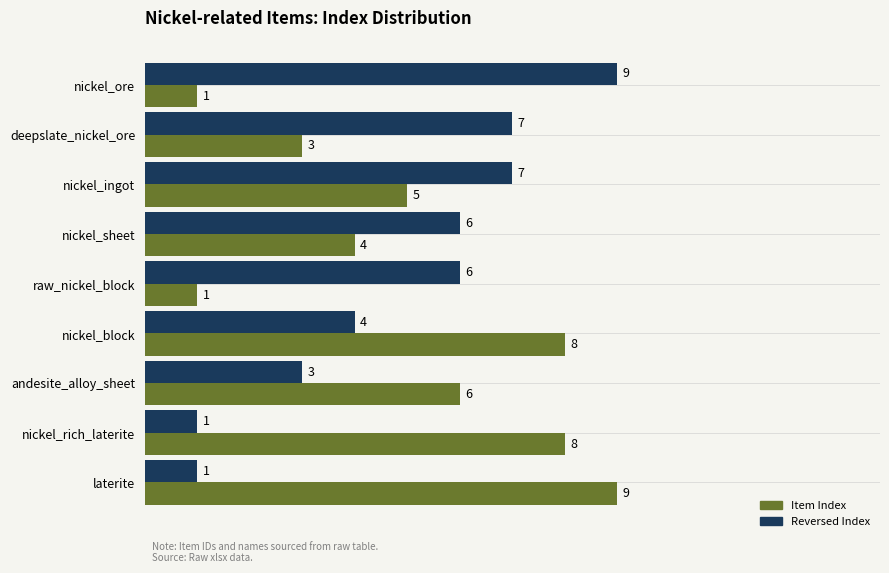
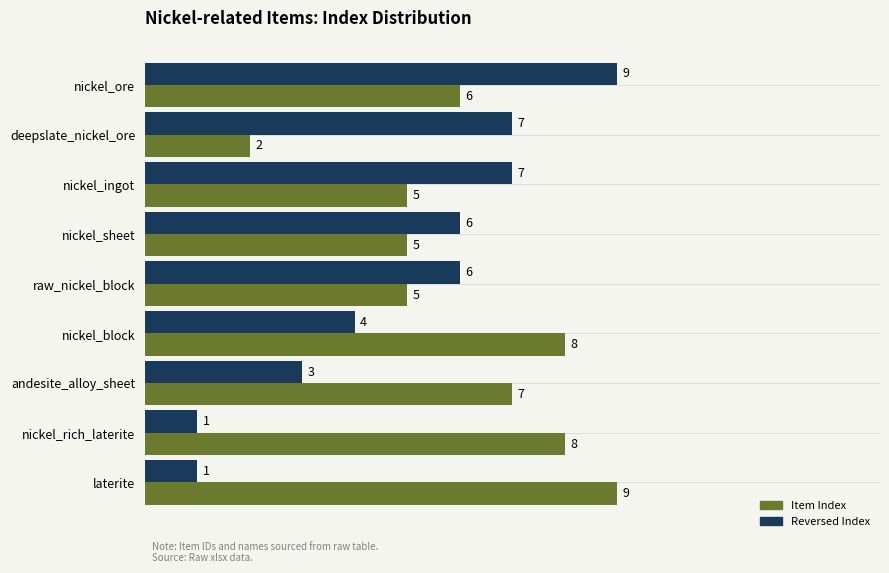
  {
    "Item Index": {
-     "nickel_ore": 1,
-     "deepslate_nickel_ore": 3,
+     "nickel_ore": 6,
+     "deepslate_nickel_ore": 2,
      "nickel_ingot": 5,
-     "nickel_sheet": 4,
-     "raw_nickel_block": 1,
+     "nickel_sheet": 5,
+     "raw_nickel_block": 5,
      "nickel_block": 8,
-     "andesite_alloy_sheet": 6,
+     "andesite_alloy_sheet": 7,
      "nickel_rich_laterite": 8,
      "laterite": 9
    },
    "Reversed Index": {
      "nickel_ore": 9,
      "deepslate_nickel_ore": 7,
      "nickel_ingot": 7,
      "nickel_sheet": 6,
      "raw_nickel_block": 6,
      "nickel_block": 4,
      "andesite_alloy_sheet": 3,
      "nickel_rich_laterite": 1,
      "laterite": 1
    }
  }
